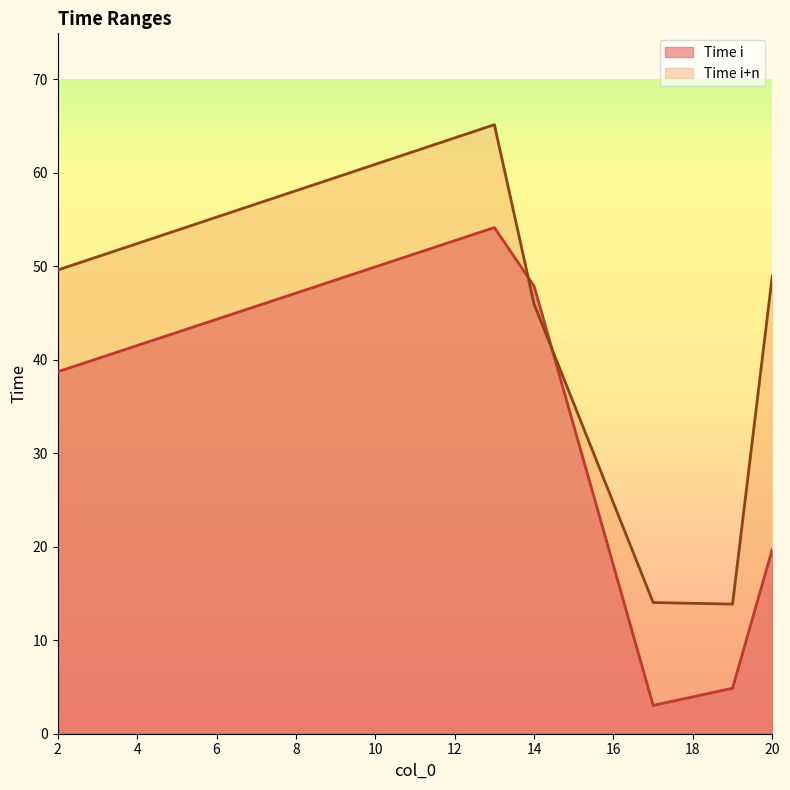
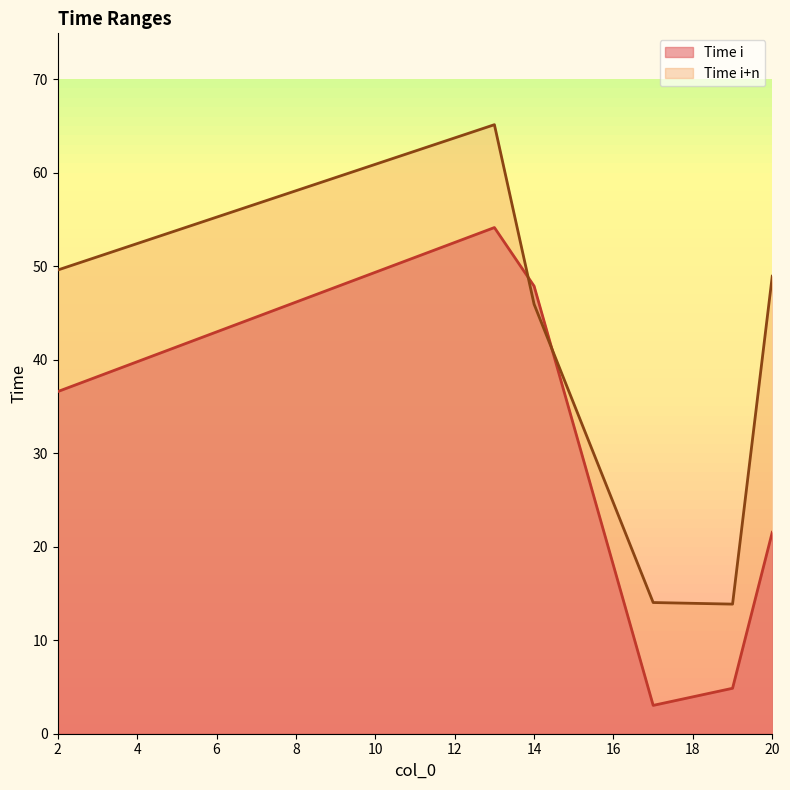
  {
    "Time i": {
-     "2": 39,
+     "2": 37,
      "14": 48,
-     "20": 20
+     "20": 22
    },
    "Time i+n": {
      "2": 50,
      "14": 46,
      "20": 49
    }
  }
